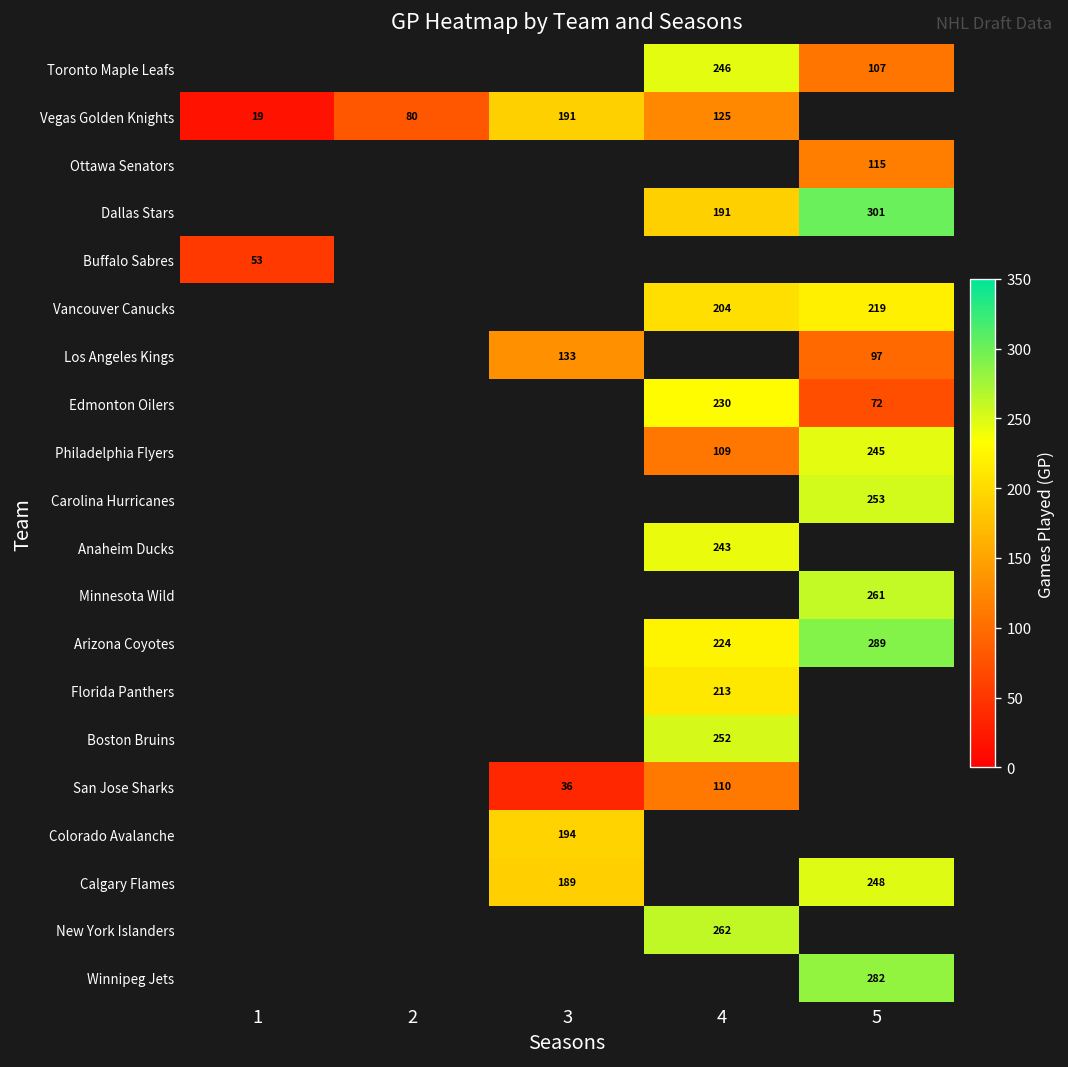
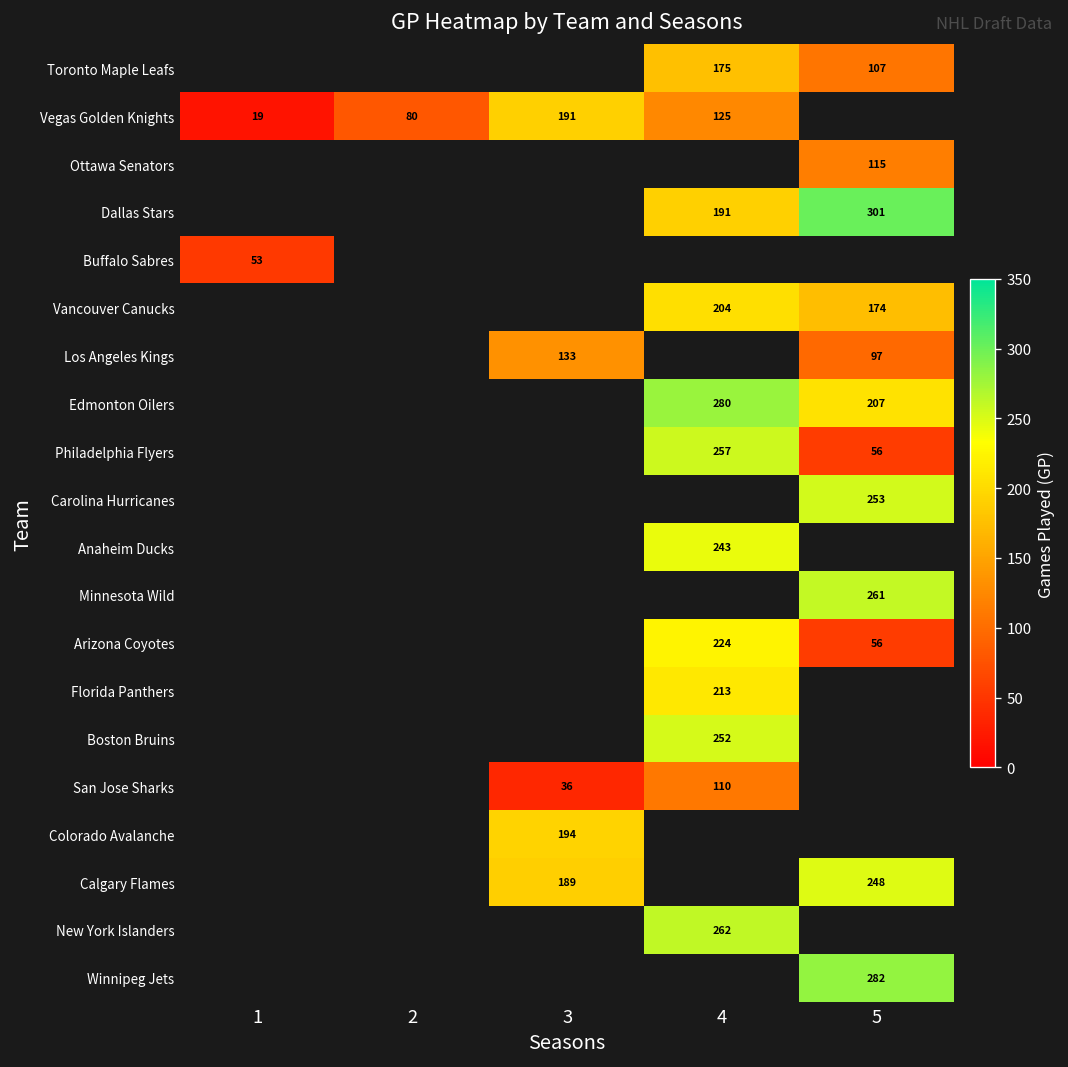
  {
    "Toronto Maple Leafs": {
-     "4": 246,
+     "4": 175,
      "5": 107
    },
    "Vegas Golden Knights": {
      "1": 19,
      "2": 80,
      "3": 191,
      "4": 125
    },
    "Ottawa Senators": {
      "5": 115
    },
    "Dallas Stars": {
      "4": 191,
      "5": 301
    },
    "Buffalo Sabres": {
      "1": 53
    },
    "Vancouver Canucks": {
      "4": 204,
-     "5": 219
+     "5": 174
    },
    "Los Angeles Kings": {
      "3": 133,
      "5": 97
    },
    "Edmonton Oilers": {
-     "4": 230,
-     "5": 72
+     "4": 280,
+     "5": 207
    },
    "Philadelphia Flyers": {
-     "4": 109,
-     "5": 245
+     "4": 257,
+     "5": 56
    },
    "Carolina Hurricanes": {
      "5": 253
    },
    "Anaheim Ducks": {
      "4": 243
    },
    "Minnesota Wild": {
      "5": 261
    },
    "Arizona Coyotes": {
      "4": 224,
-     "5": 289
+     "5": 56
    },
    "Florida Panthers": {
      "4": 213
    },
    "Boston Bruins": {
      "4": 252
    },
    "San Jose Sharks": {
      "3": 36,
      "4": 110
    },
    "Colorado Avalanche": {
      "3": 194
    },
    "Calgary Flames": {
      "3": 189,
      "5": 248
    },
    "New York Islanders": {
      "4": 262
    },
    "Winnipeg Jets": {
      "5": 282
    }
  }
